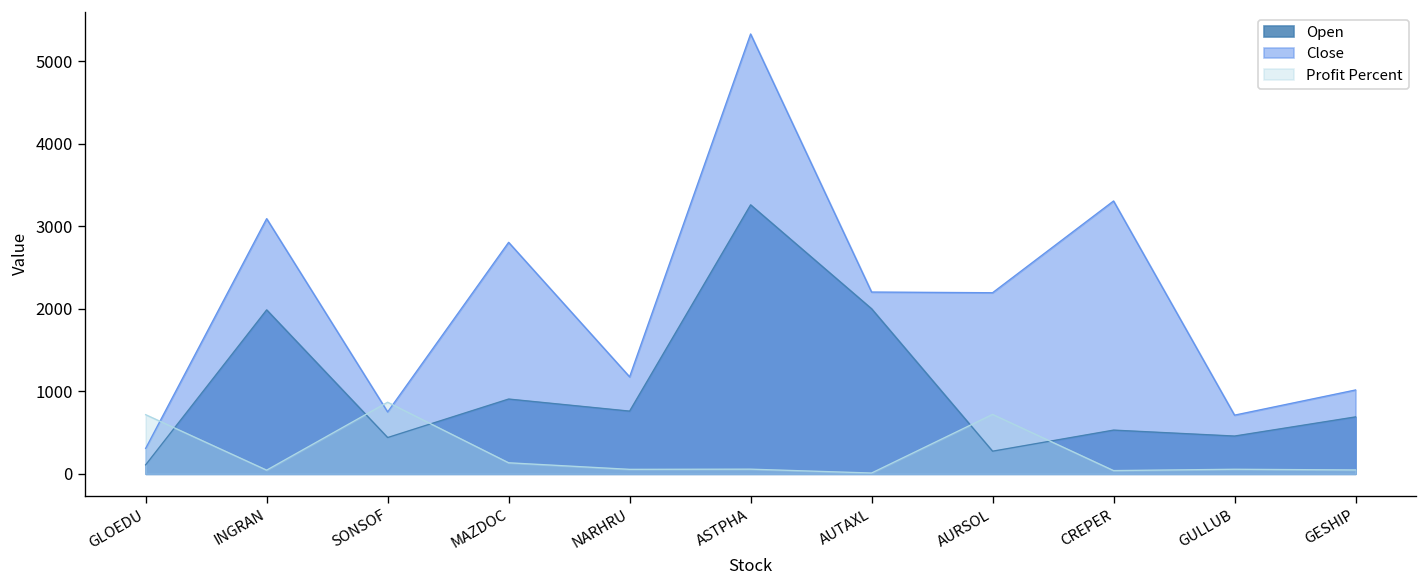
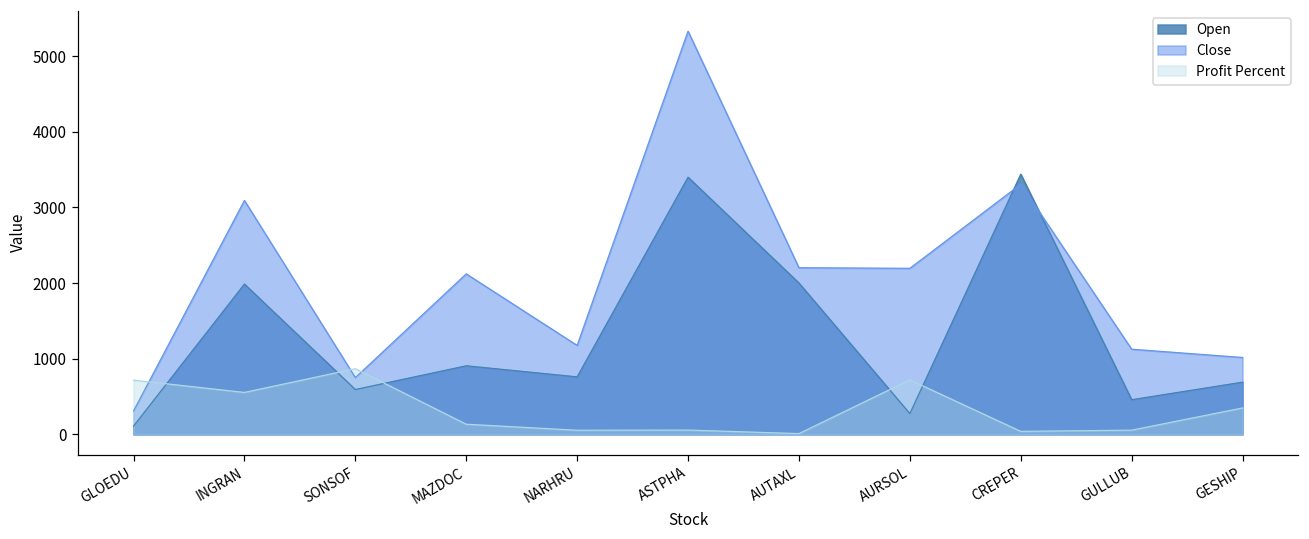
  {
    "Open": {
      "GLOEDU": 100,
      "INGRAN": 2000,
-     "SONSOF": 400,
+     "SONSOF": 600,
      "MAZDOC": 900,
      "NARHRU": 800,
-     "ASTPHA": 3300,
+     "ASTPHA": 3400,
      "AUTAXL": 2000,
      "AURSOL": 300,
-     "CREPER": 500,
+     "CREPER": 3400,
      "GULLUB": 500,
      "GESHIP": 700
    },
    "Close": {
      "GLOEDU": 300,
      "INGRAN": 3100,
      "SONSOF": 700,
-     "MAZDOC": 2800,
+     "MAZDOC": 2100,
      "NARHRU": 1200,
      "ASTPHA": 5300,
      "AUTAXL": 2200,
      "AURSOL": 2200,
      "CREPER": 3300,
-     "GULLUB": 700,
+     "GULLUB": 1100,
      "GESHIP": 1000
    },
    "Profit Percent": {
      "GLOEDU": 700,
-     "INGRAN": 0,
+     "INGRAN": 600,
      "SONSOF": 900,
      "MAZDOC": 100,
      "NARHRU": 100,
      "ASTPHA": 100,
      "AUTAXL": 0,
      "AURSOL": 700,
      "CREPER": 0,
      "GULLUB": 100,
-     "GESHIP": 0
+     "GESHIP": 300
    }
  }
